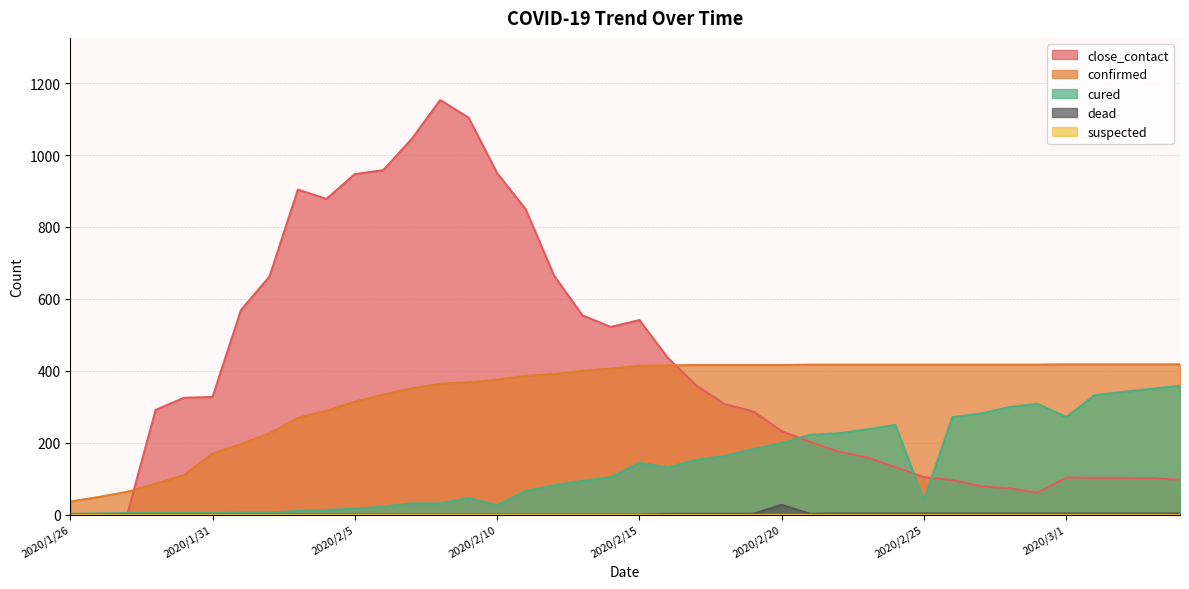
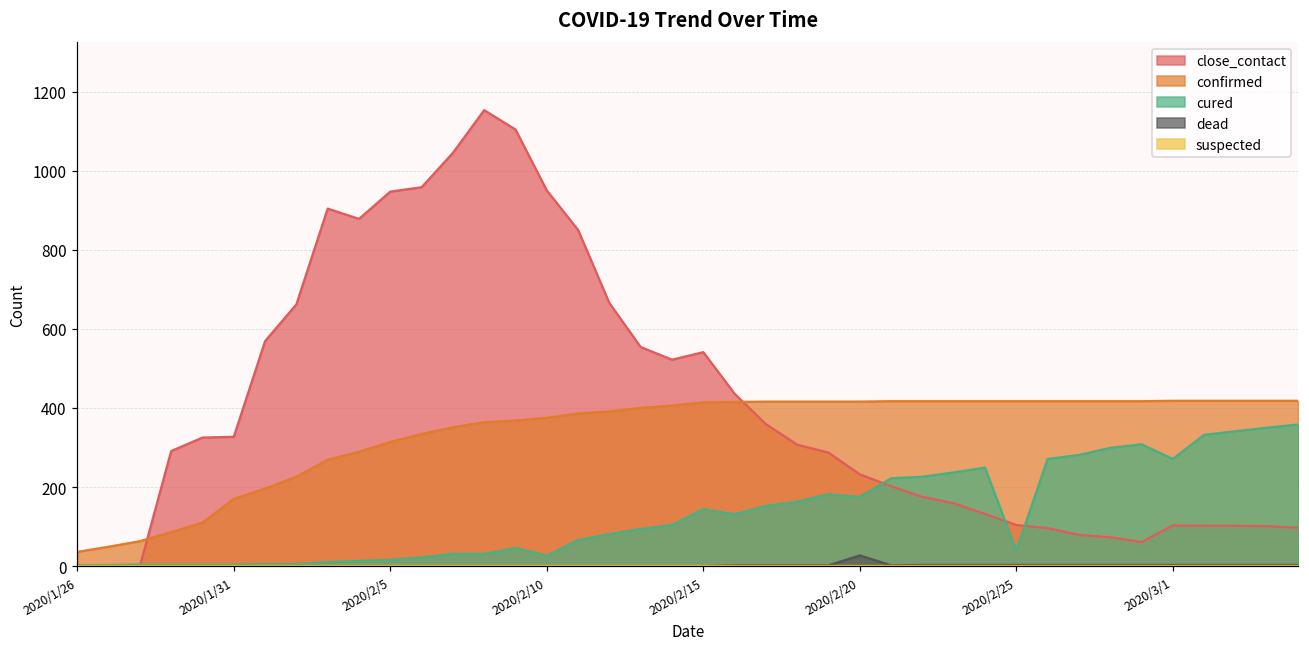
  {
    "cured": {
      "2020/2/5": 20,
      "2020/2/10": 30,
      "2020/2/15": 140,
-     "2020/2/20": 200,
+     "2020/2/20": 180,
      "2020/2/25": 40,
      "2020/3/1": 270
    },
    "dead": {
      "2020/2/20": 30
    },
    "suspected": {
      "2020/2/20": 0
    }
  }
